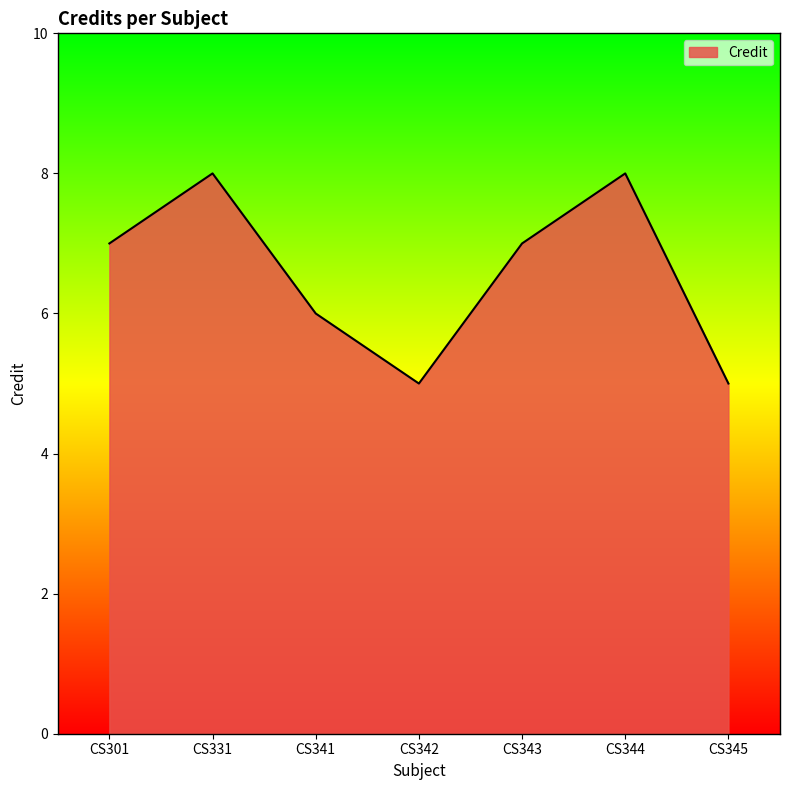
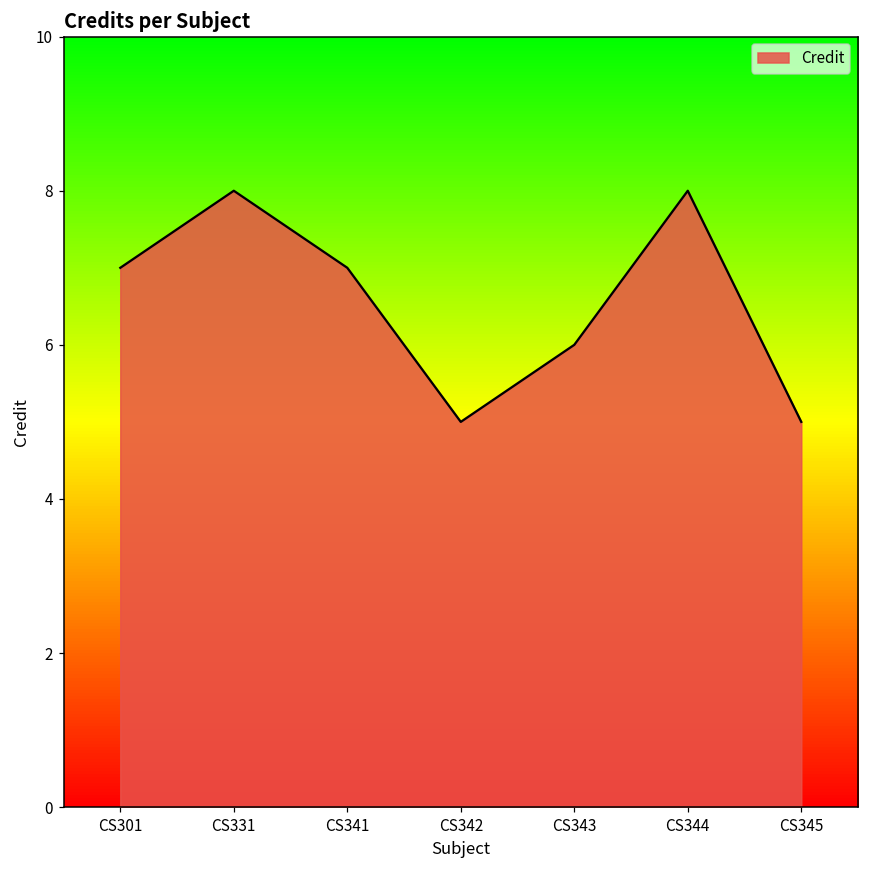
  {
    "CS301": 7,
    "CS331": 8,
-   "CS341": 6,
+   "CS341": 7,
    "CS342": 5,
-   "CS343": 7,
+   "CS343": 6,
    "CS344": 8,
    "CS345": 5
  }
